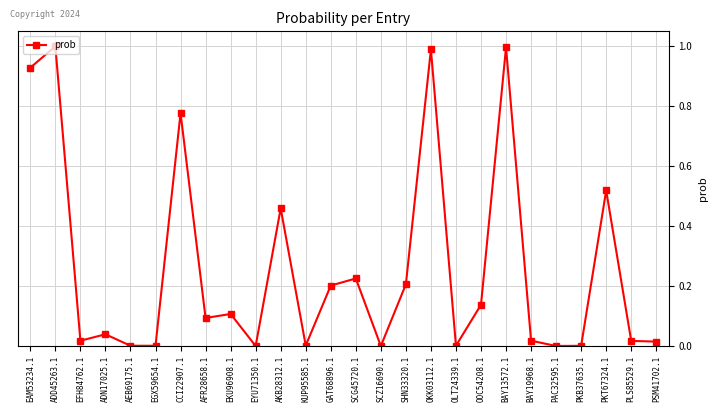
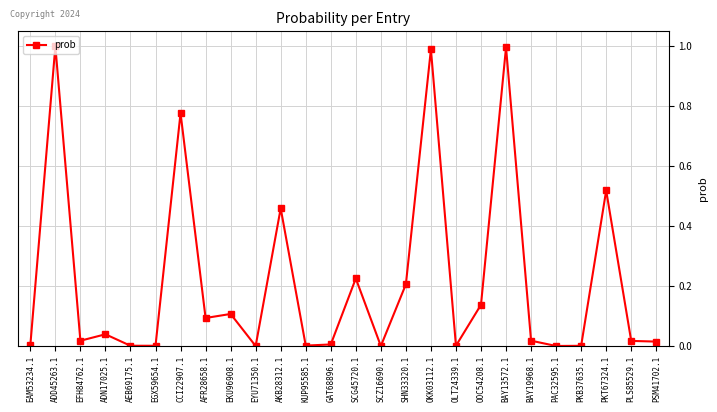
  {
-   "EAM53234.1": 0.93,
+   "EAM53234.1": 0.00,
    "EFH84762.1": 0.02,
    "ADN17025.1": 0.04,
    "AEB69175.1": 0.00,
    "EGX59654.1": 0.00,
    "CCI22907.1": 0.78,
    "AFR28658.1": 0.09,
    "EKU96908.1": 0.11,
    "EYU71350.1": 0.00,
    "AKB28312.1": 0.46,
    "KUP95585.1": 0.00,
-   "GAT68896.1": 0.20,
+   "GAT68896.1": 0.01,
    "SCG45720.1": 0.23,
    "SCZ16690.1": 0.00,
    "SHN33320.1": 0.21,
    "OKK03112.1": 0.99,
    "OLT24339.1": 0.00,
    "OOC54208.1": 0.14,
    "BAY13572.1": 0.99,
    "BAY19968.1": 0.02,
    "PAC32595.1": 0.00,
    "PKB37635.1": 0.00,
    "PKT67324.1": 0.52,
    "PLS85529.1": 0.02,
    "PSM41702.1": 0.01
  }
